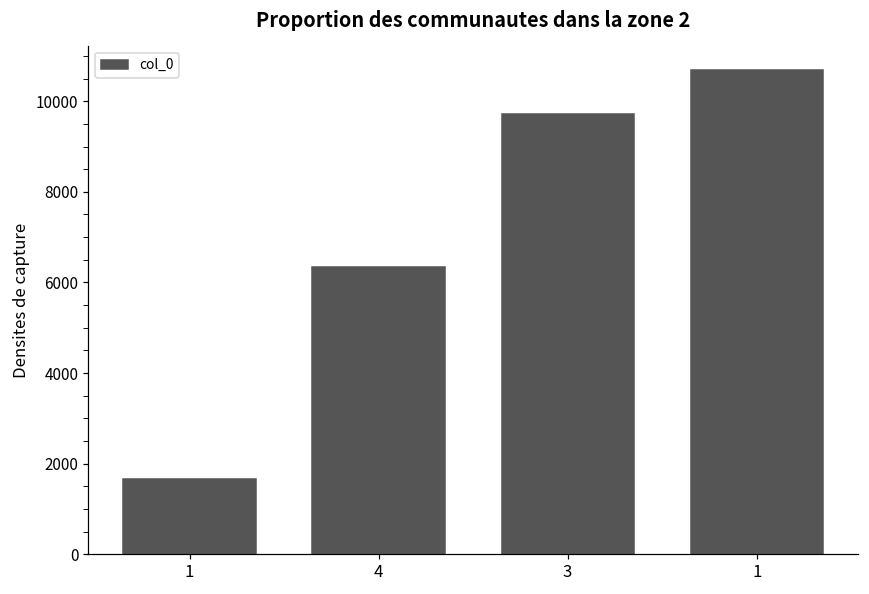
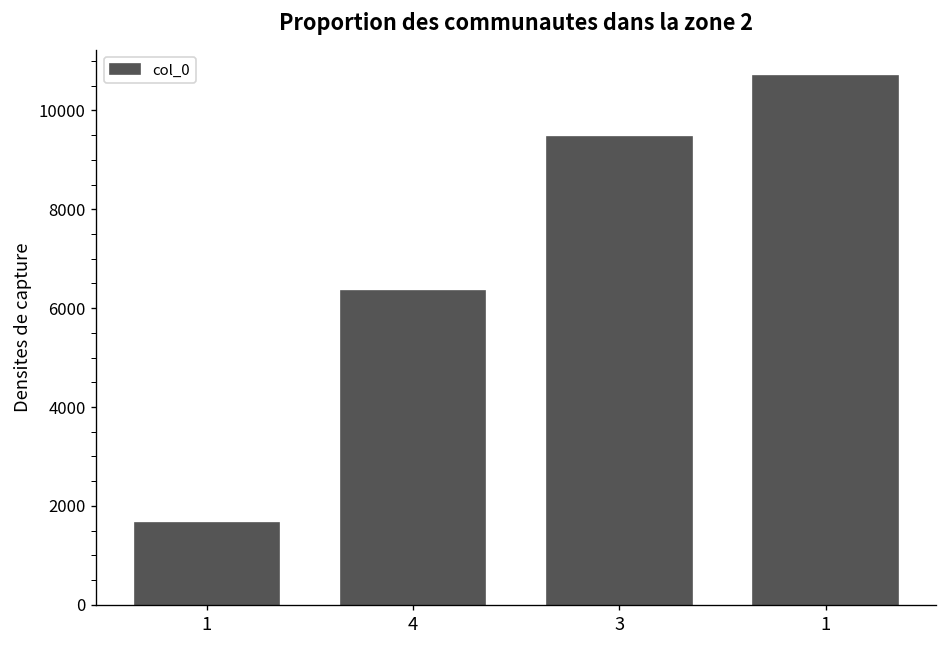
  {
    "4": 6300,
-   "3": 9700
+   "3": 9500
  }
